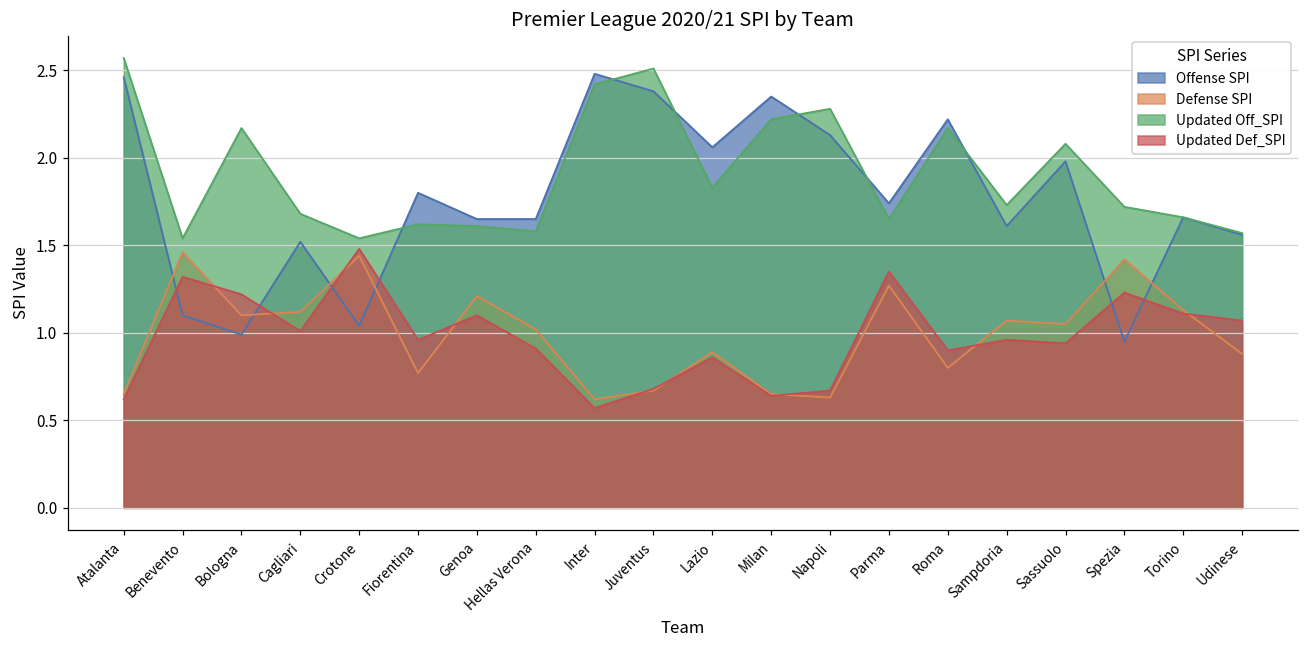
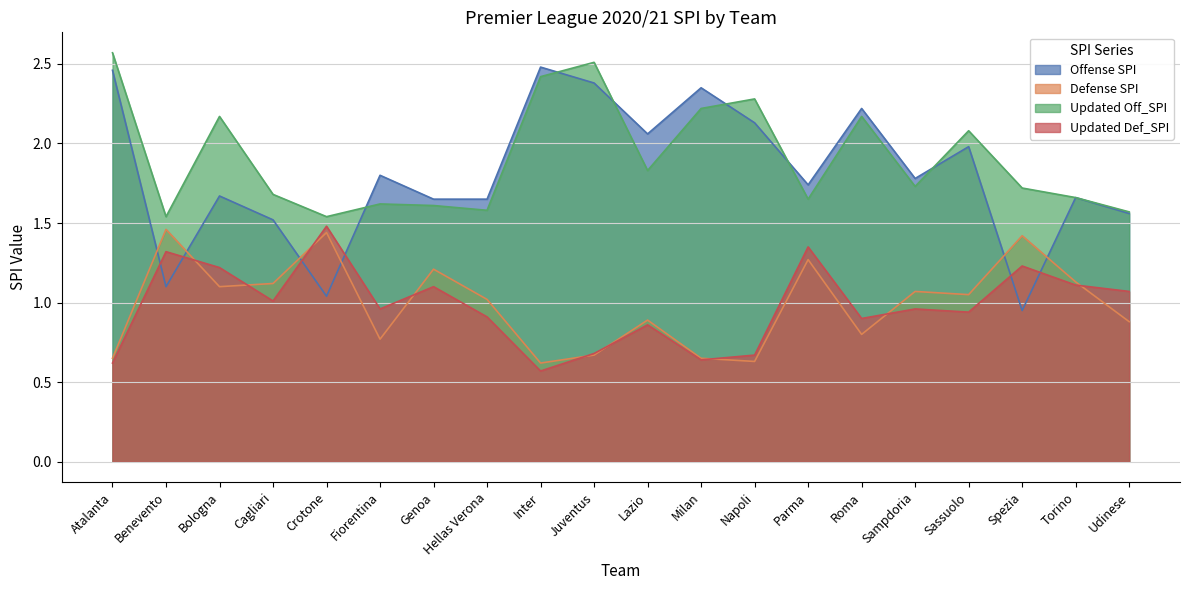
  {
    "Offense SPI": {
      "Atalanta": 2.46,
      "Benevento": 1.10,
-     "Bologna": 0.99,
+     "Bologna": 1.67,
      "Cagliari": 1.52,
      "Crotone": 1.04,
      "Fiorentina": 1.80,
      "Genoa": 1.65,
      "Hellas Verona": 1.65,
      "Inter": 2.48,
      "Juventus": 2.38,
      "Lazio": 2.06,
      "Milan": 2.35,
      "Napoli": 2.13,
      "Parma": 1.74,
      "Roma": 2.22,
-     "Sampdoria": 1.61,
+     "Sampdoria": 1.78,
      "Sassuolo": 1.98,
      "Spezia": 0.95
    },
    "Updated Off_SPI": {
      "Atalanta": 2.57,
      "Benevento": 1.54,
      "Bologna": 2.17,
      "Cagliari": 1.68,
      "Crotone": 1.54,
      "Fiorentina": 1.62,
      "Genoa": 1.61,
      "Hellas Verona": 1.58,
      "Inter": 2.42,
      "Juventus": 2.51,
      "Lazio": 1.83,
      "Milan": 2.22,
      "Napoli": 2.28,
      "Parma": 1.65,
      "Roma": 2.17,
      "Sampdoria": 1.73,
      "Sassuolo": 2.08,
      "Spezia": 1.72
    }
  }
